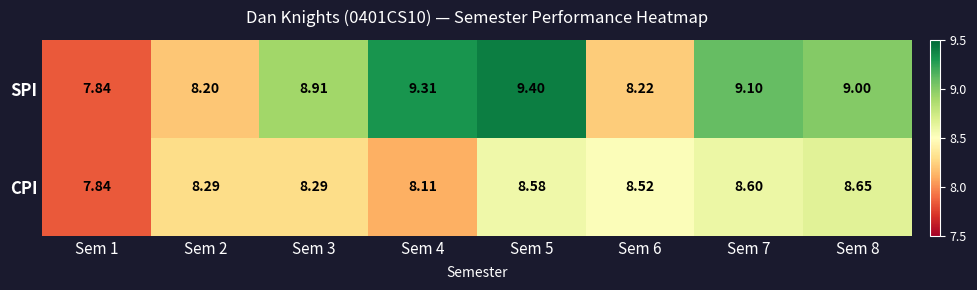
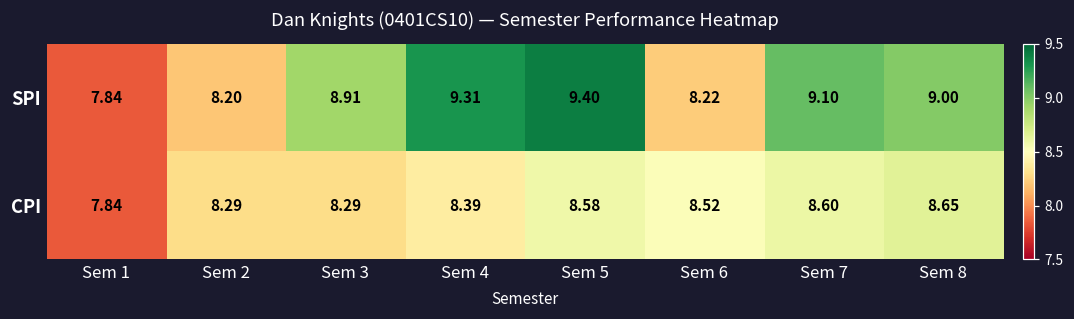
  {
    "SPI": {
      "Sem 1": 7.84,
      "Sem 2": 8.20,
      "Sem 3": 8.91,
      "Sem 4": 9.31,
      "Sem 5": 9.40,
      "Sem 6": 8.22,
      "Sem 7": 9.10,
      "Sem 8": 9.00
    },
    "CPI": {
      "Sem 1": 7.84,
      "Sem 2": 8.29,
      "Sem 3": 8.29,
-     "Sem 4": 8.11,
+     "Sem 4": 8.39,
      "Sem 5": 8.58,
      "Sem 6": 8.52,
      "Sem 7": 8.60,
      "Sem 8": 8.65
    }
  }
